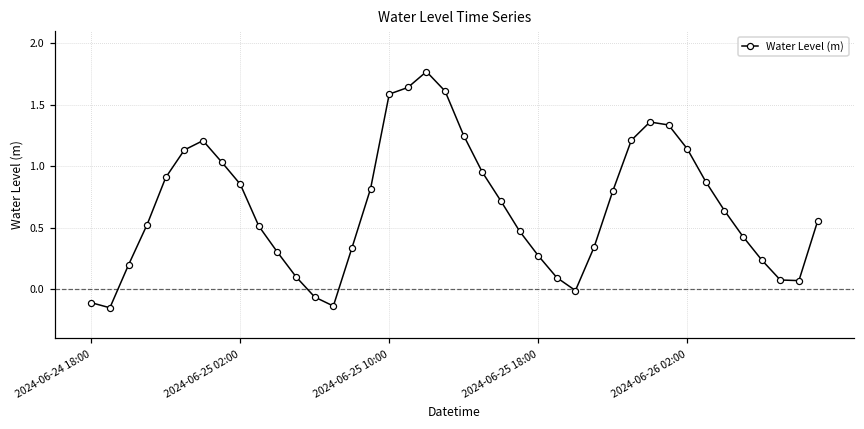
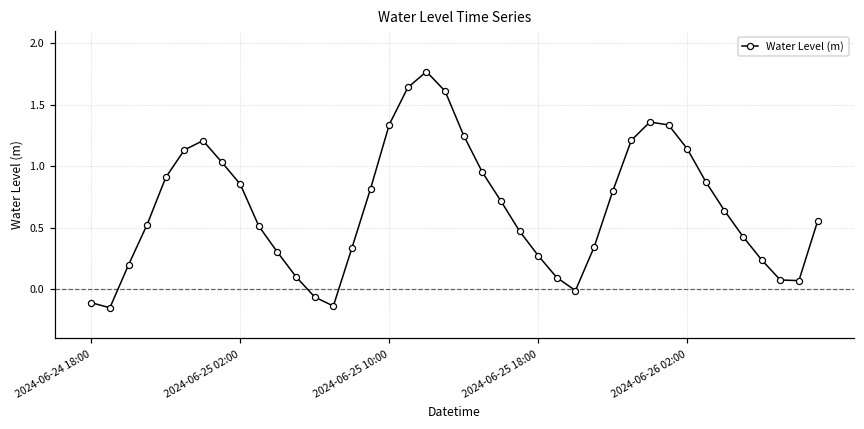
  {
    "2024-06-24 18:00": -0.11,
    "2024-06-25 02:00": 0.85,
-   "2024-06-25 10:00": 1.59,
+   "2024-06-25 10:00": 1.34,
    "2024-06-25 18:00": 0.27,
    "2024-06-26 02:00": 1.14
  }
